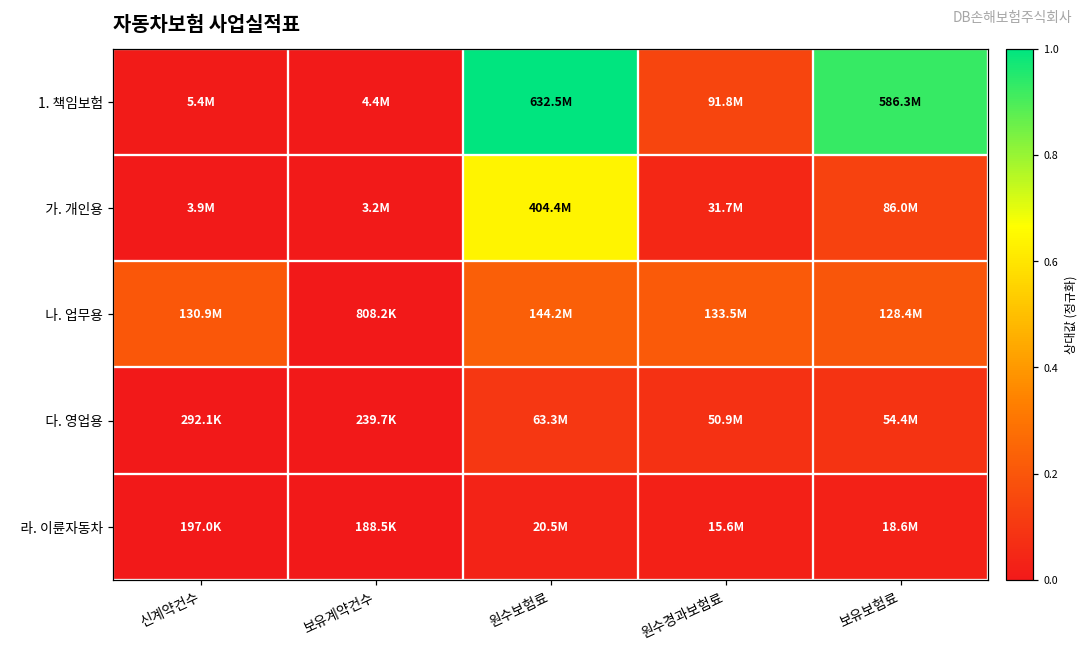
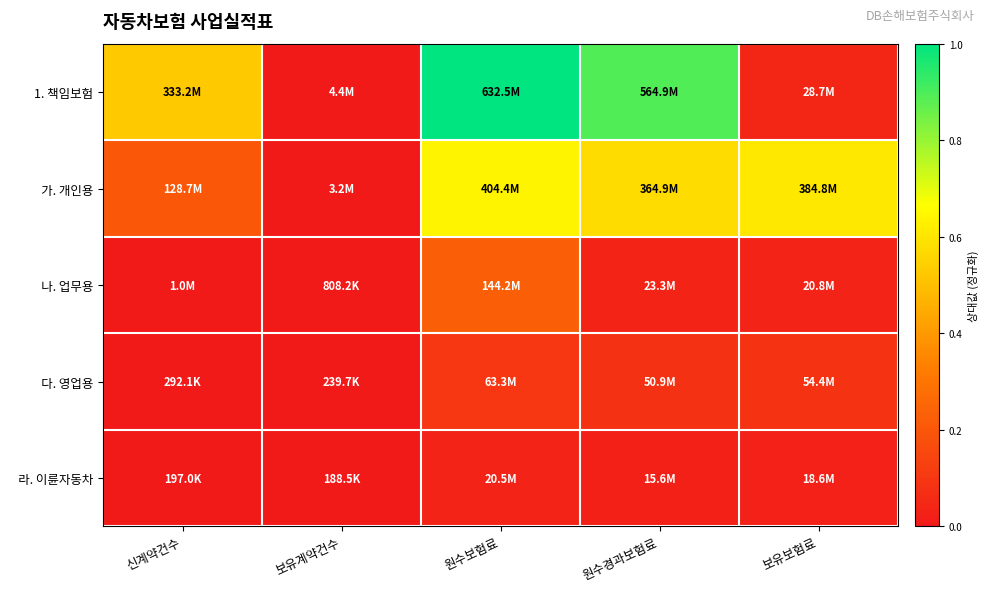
  {
    "1. 책임보험": {
-     "신계약건수": "5.4M",
+     "신계약건수": "333.2M",
      "보유계약건수": "4.4M",
      "원수보험료": "632.5M",
-     "원수경과보험료": "91.8M",
-     "보유보험료": "586.3M"
+     "원수경과보험료": "564.9M",
+     "보유보험료": "28.7M"
    },
    "가. 개인용": {
-     "신계약건수": "3.9M",
+     "신계약건수": "128.7M",
      "보유계약건수": "3.2M",
      "원수보험료": "404.4M",
-     "원수경과보험료": "31.7M",
-     "보유보험료": "86.0M"
+     "원수경과보험료": "364.9M",
+     "보유보험료": "384.8M"
    },
    "나. 업무용": {
-     "신계약건수": "130.9M",
+     "신계약건수": "1.0M",
      "보유계약건수": "808.2K",
      "원수보험료": "144.2M",
-     "원수경과보험료": "133.5M",
-     "보유보험료": "128.4M"
+     "원수경과보험료": "23.3M",
+     "보유보험료": "20.8M"
    },
    "다. 영업용": {
      "신계약건수": "292.1K",
      "보유계약건수": "239.7K",
      "원수보험료": "63.3M",
      "원수경과보험료": "50.9M",
      "보유보험료": "54.4M"
    },
    "라. 이륜자동차": {
      "신계약건수": "197.0K",
      "보유계약건수": "188.5K",
      "원수보험료": "20.5M",
      "원수경과보험료": "15.6M",
      "보유보험료": "18.6M"
    }
  }
